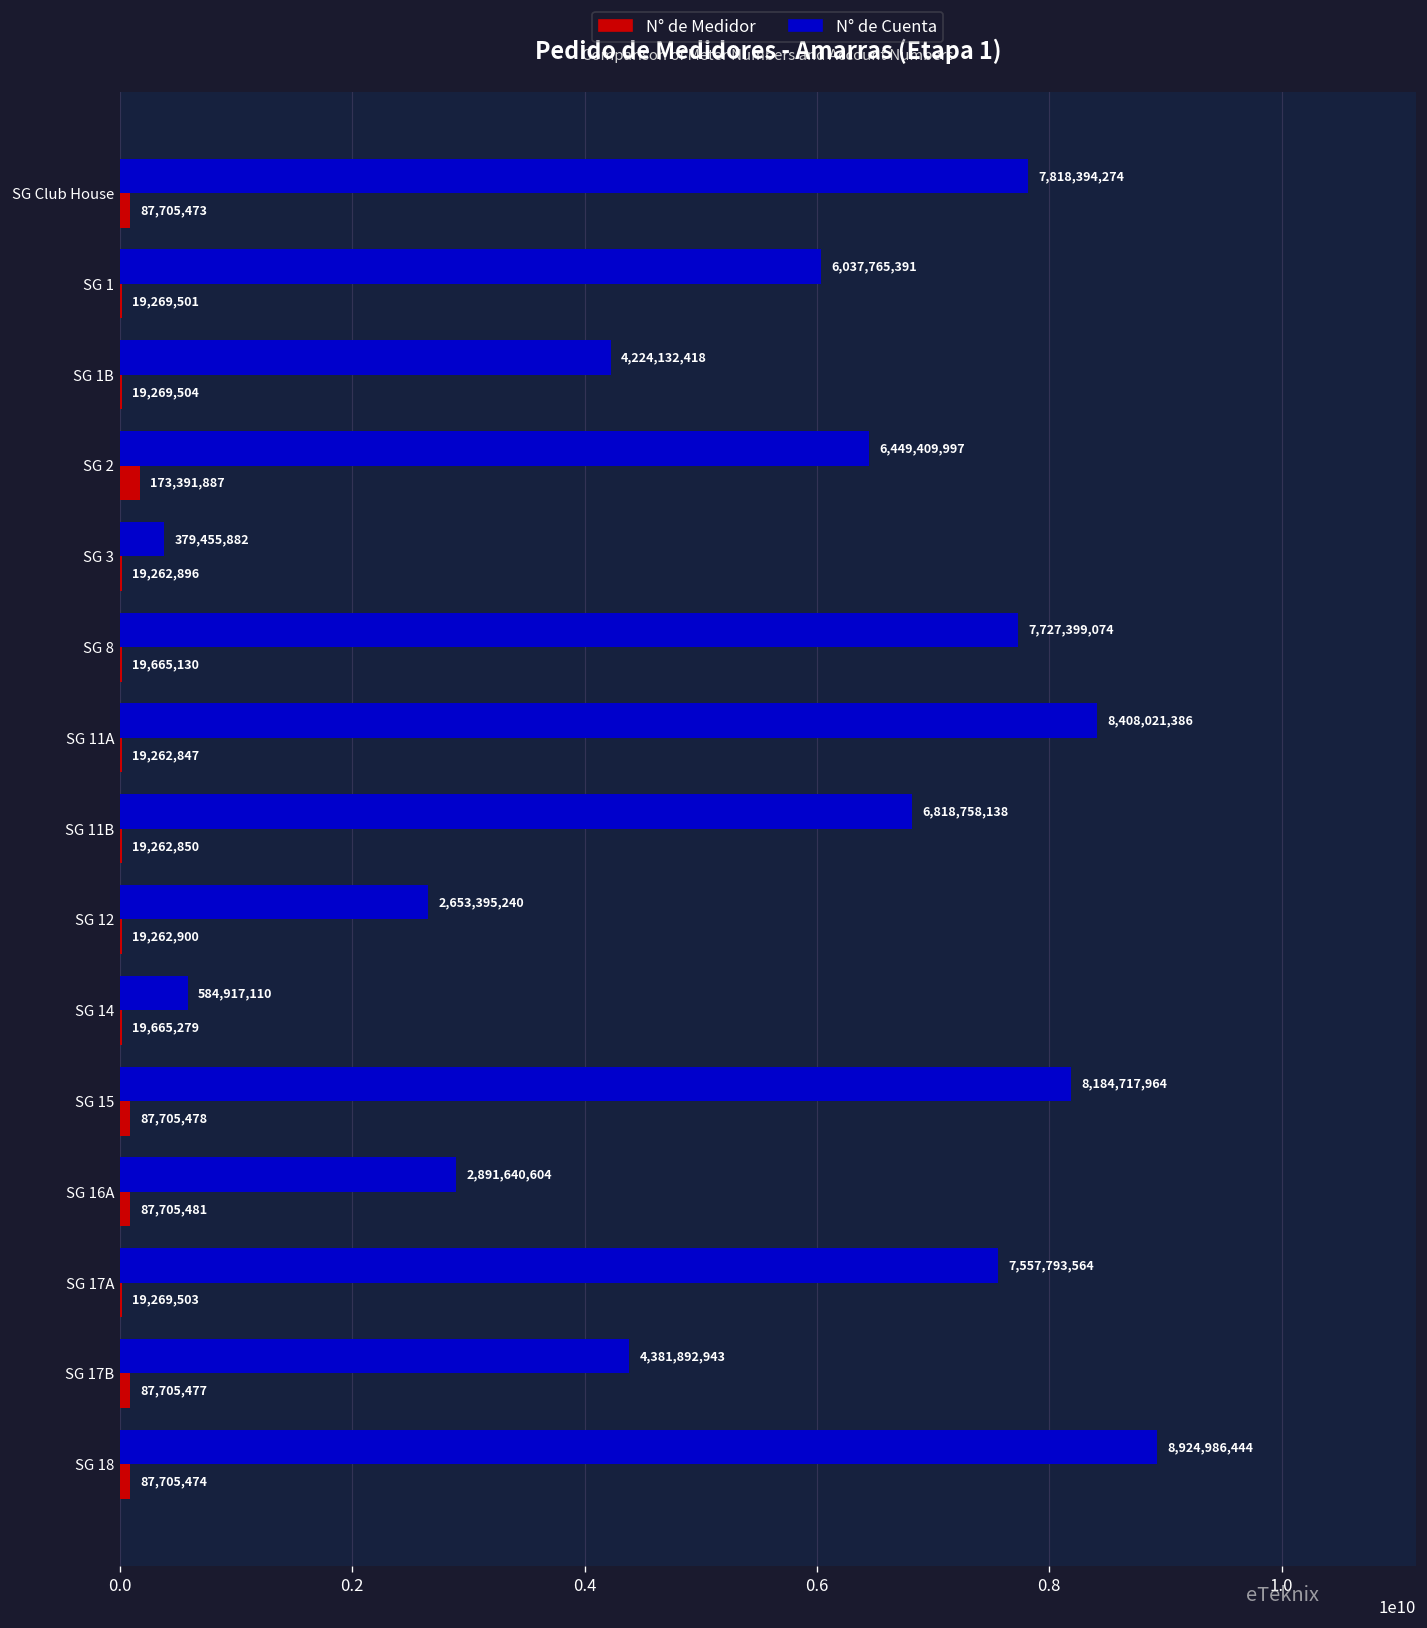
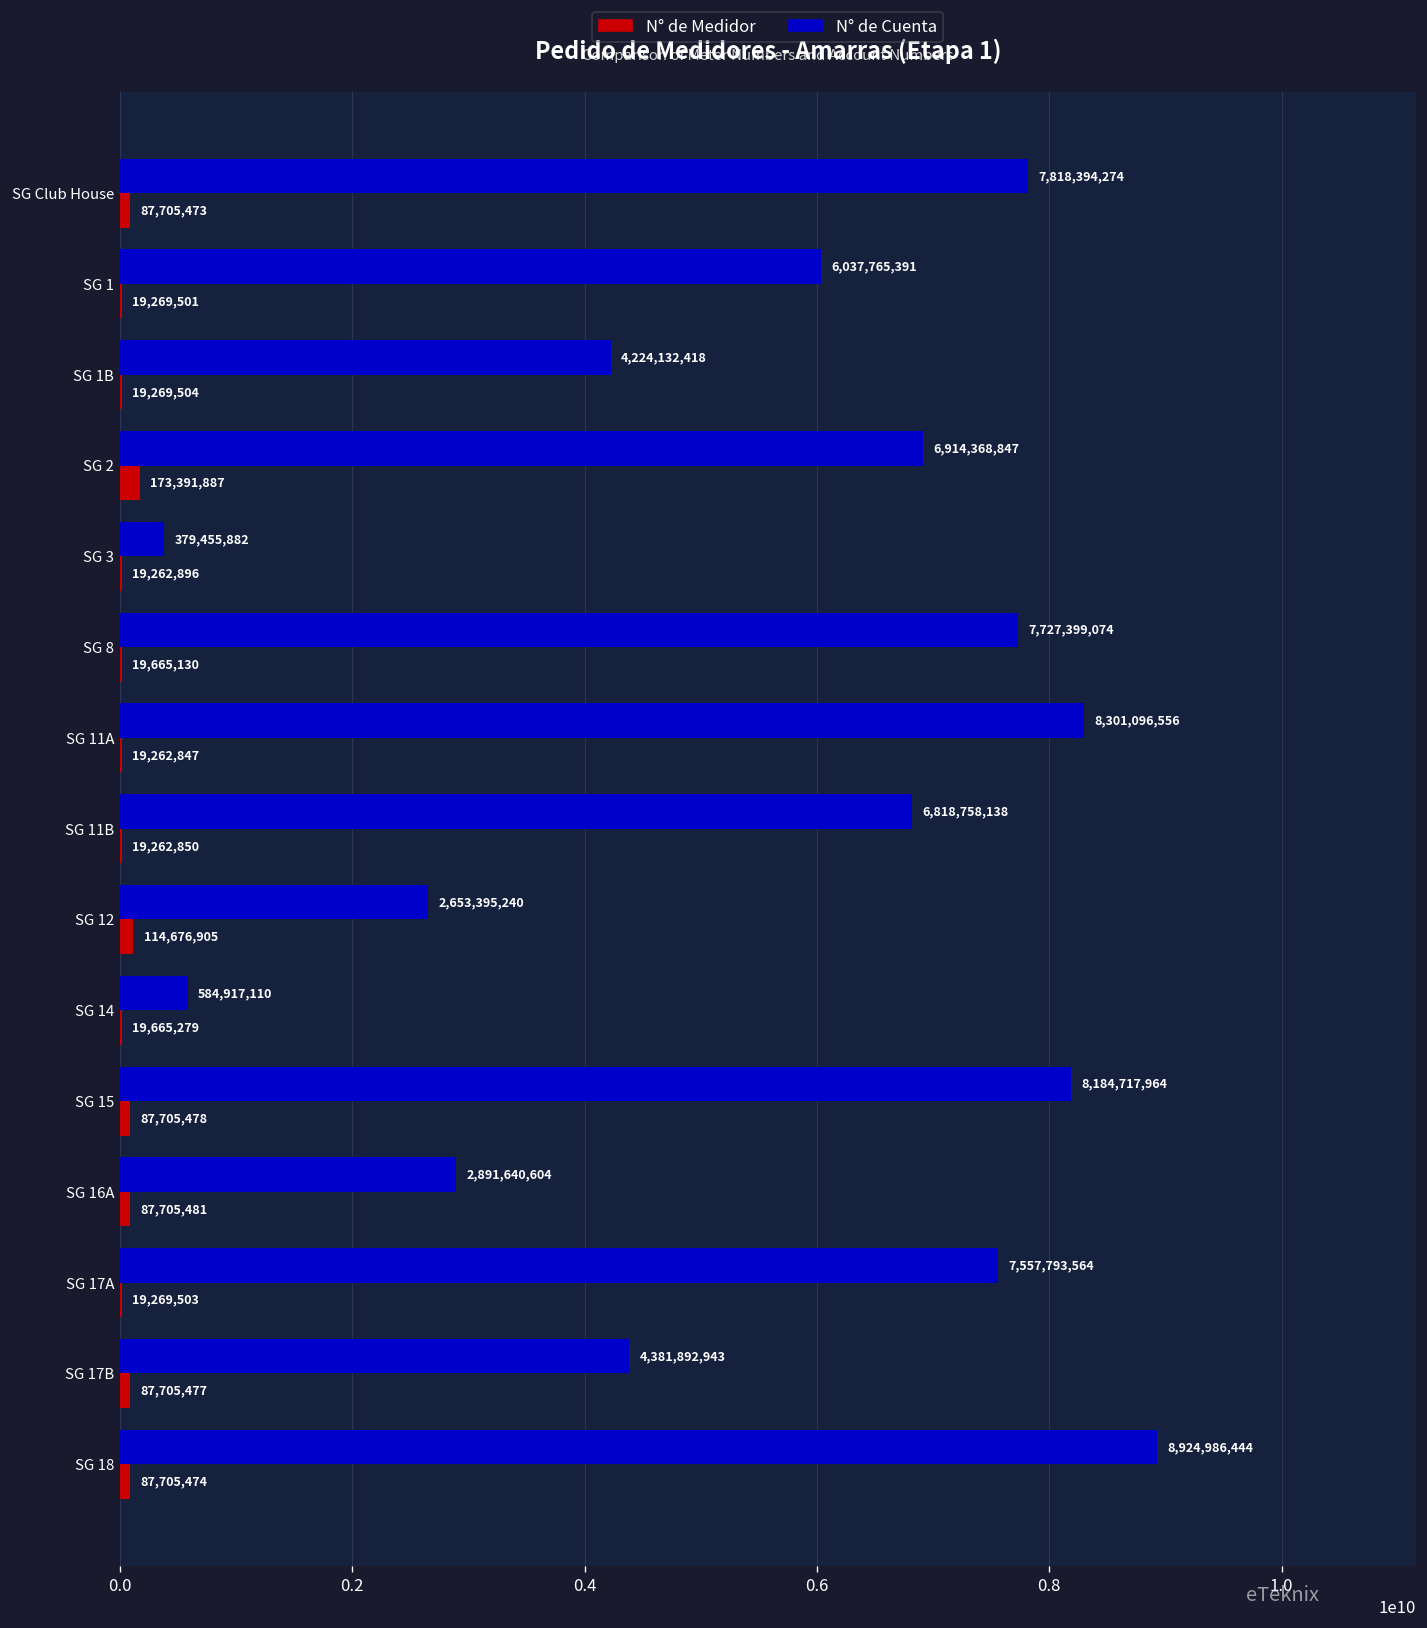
  {
    "N° de Medidor": {
      "SG Club House": "87,705,473",
      "SG 1": "19,269,501",
      "SG 1B": "19,269,504",
      "SG 2": "173,391,887",
      "SG 3": "19,262,896",
      "SG 8": "19,665,130",
      "SG 11A": "19,262,847",
      "SG 11B": "19,262,850",
-     "SG 12": "19,262,900",
+     "SG 12": "114,676,905",
      "SG 14": "19,665,279",
      "SG 15": "87,705,478",
      "SG 16A": "87,705,481",
      "SG 17A": "19,269,503",
      "SG 17B": "87,705,477",
      "SG 18": "87,705,474"
    },
    "N° de Cuenta": {
      "SG Club House": "7,818,394,274",
      "SG 1": "6,037,765,391",
      "SG 1B": "4,224,132,418",
-     "SG 2": "6,449,409,997",
+     "SG 2": "6,914,368,847",
      "SG 3": "379,455,882",
      "SG 8": "7,727,399,074",
-     "SG 11A": "8,408,021,386",
+     "SG 11A": "8,301,096,556",
      "SG 11B": "6,818,758,138",
      "SG 12": "2,653,395,240",
      "SG 14": "584,917,110",
      "SG 15": "8,184,717,964",
      "SG 16A": "2,891,640,604",
      "SG 17A": "7,557,793,564",
      "SG 17B": "4,381,892,943",
      "SG 18": "8,924,986,444"
    }
  }
